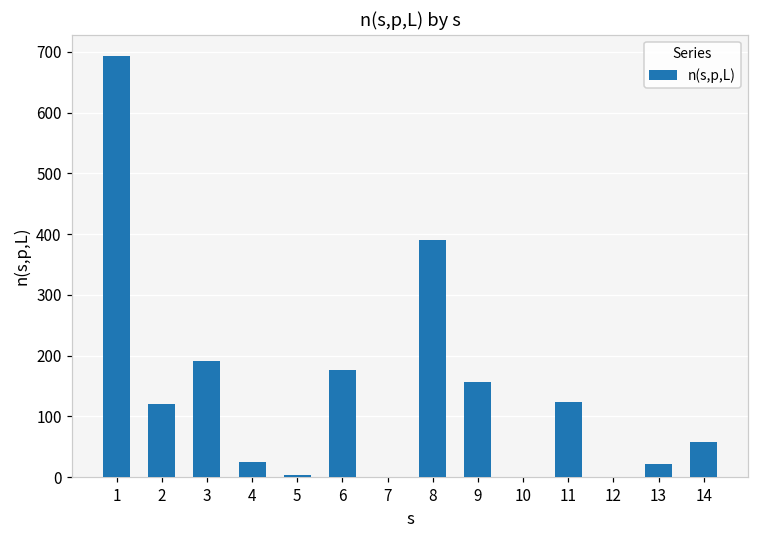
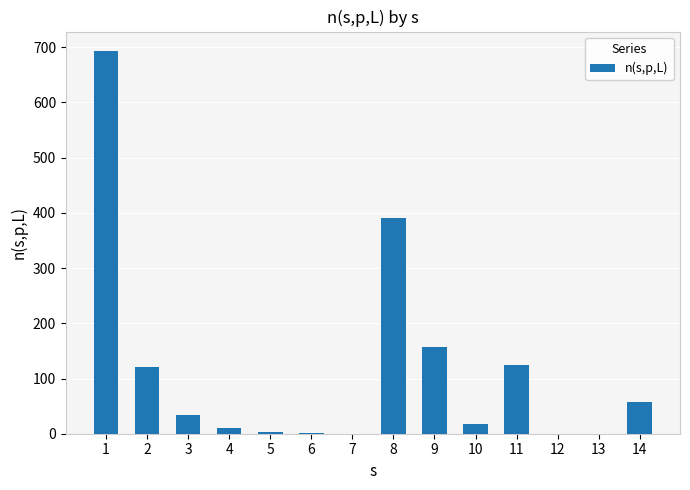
  {
    "1": 690,
    "2": 120,
-   "3": 190,
-   "4": 30,
-   "6": 180,
+   "3": 30,
+   "4": 10,
+   "6": 0,
    "8": 390,
    "9": 160,
-   "10": 0,
+   "10": 20,
    "11": 120,
-   "13": 20,
+   "13": 0,
    "14": 60
  }
